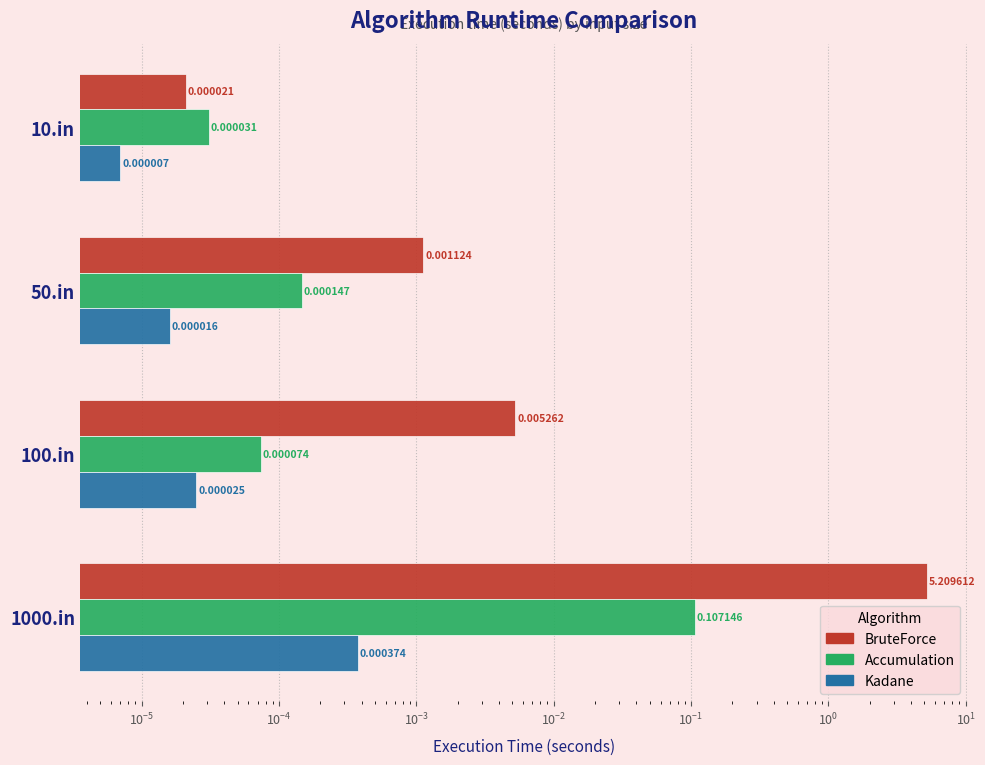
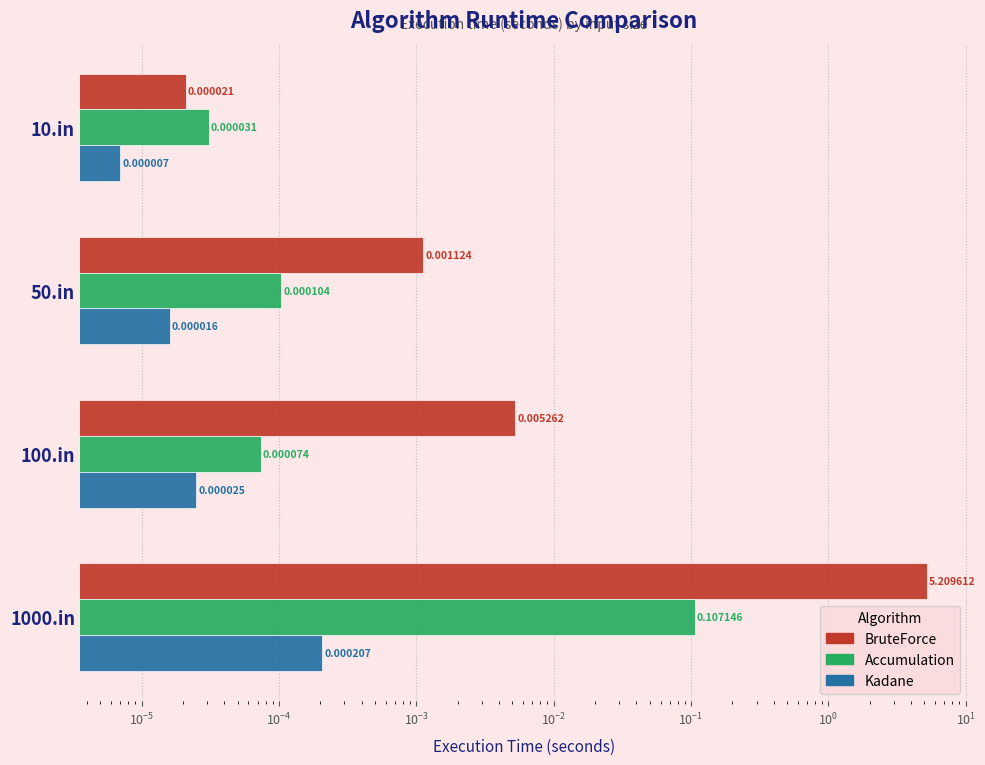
  {
    "BruteForce": {
      "10.in": 0.000021,
      "50.in": 0.001124,
      "100.in": 0.005262,
      "1000.in": 5.209612
    },
    "Accumulation": {
      "10.in": 0.000031,
-     "50.in": 0.000147,
+     "50.in": 0.000104,
      "100.in": 0.000074,
      "1000.in": 0.107146
    },
    "Kadane": {
      "10.in": 0.000007,
      "50.in": 0.000016,
      "100.in": 0.000025,
-     "1000.in": 0.000374
+     "1000.in": 0.000207
    }
  }
